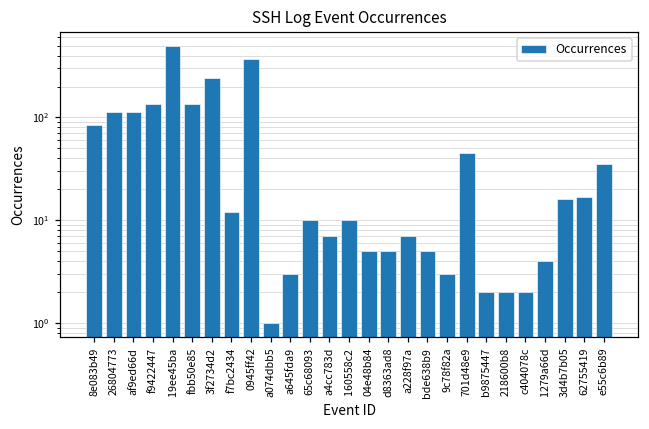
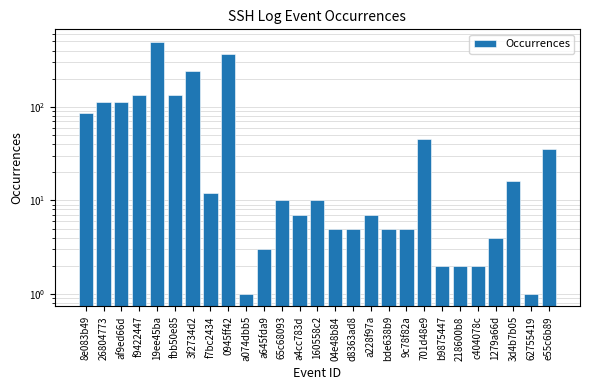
  {
    "8e083b49": 90,
    "26804773": 110,
    "af9ed66d": 110,
    "f9422447": 140,
    "19ee45ba": 500,
    "fbb50e85": 140,
    "3f2734d2": 240,
    "f7bc2434": 12,
    "0945ff42": 370,
    "a074dbb5": 1,
    "a645fda9": 3,
    "65c68093": 10,
    "a4cc783d": 7,
    "160558c2": 10,
    "04e48b84": 5,
    "d8363ad8": 5,
    "a228f97a": 7,
    "bde638b9": 5,
-   "9c78f82a": 3,
+   "9c78f82a": 5,
    "701d48e9": 50,
    "b9875447": 2,
    "218600b8": 2,
    "c404078c": 2,
    "1279a66d": 4,
    "3d4b7b05": 16,
-   "62755419": 17,
+   "62755419": 1,
    "e55c6b89": 35
  }
